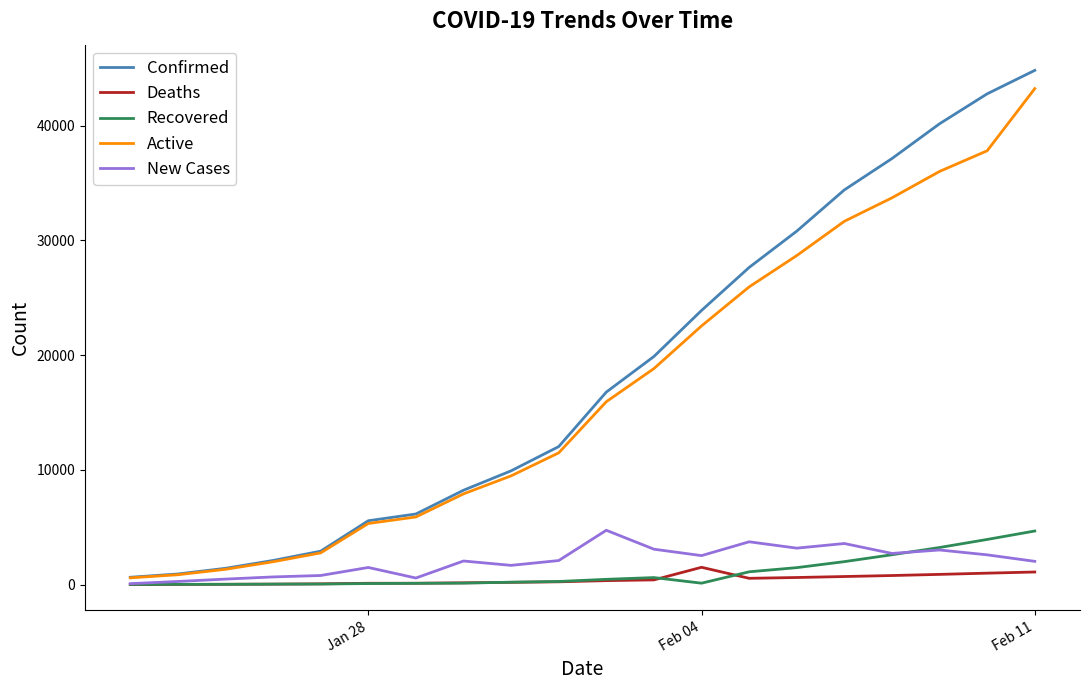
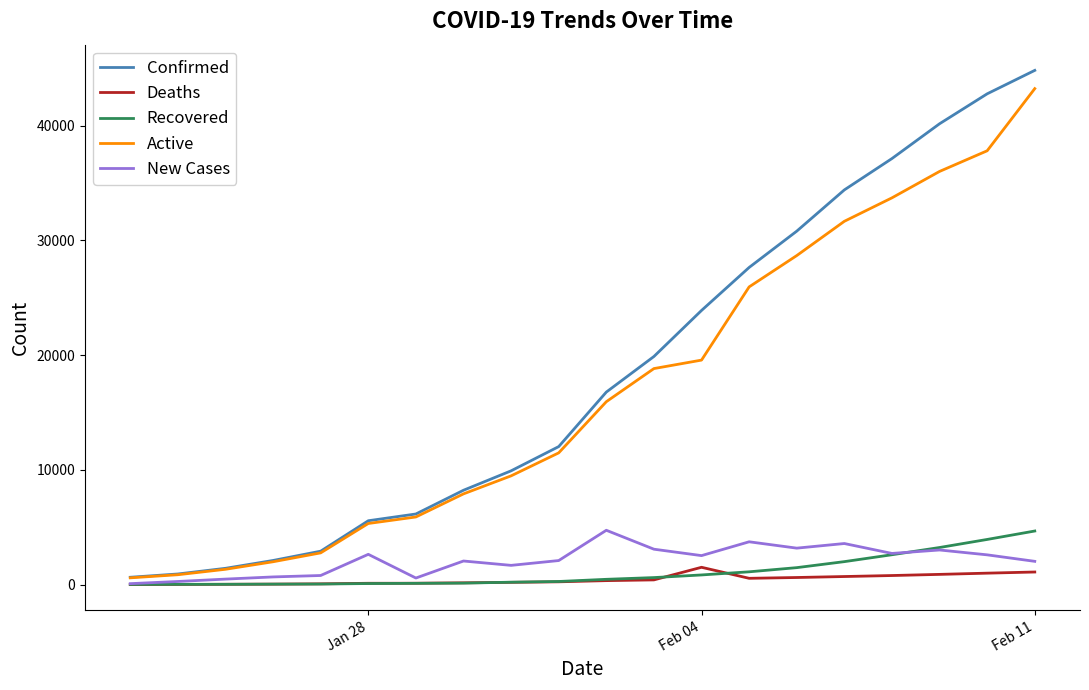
  {
    "Confirmed": {
      "Jan 28": 5600,
      "Feb 04": 23900,
      "Feb 11": 44800
    },
    "Deaths": {
      "Feb 04": 1500,
      "Feb 11": 1100
    },
    "Recovered": {
-     "Feb 04": 100,
+     "Feb 04": 900,
      "Feb 11": 4700
    },
    "Active": {
      "Jan 28": 5300,
-     "Feb 04": 22500,
+     "Feb 04": 19600,
      "Feb 11": 43200
    },
    "New Cases": {
-     "Jan 28": 1500,
+     "Jan 28": 2700,
      "Feb 04": 2500,
      "Feb 11": 2000
    }
  }
